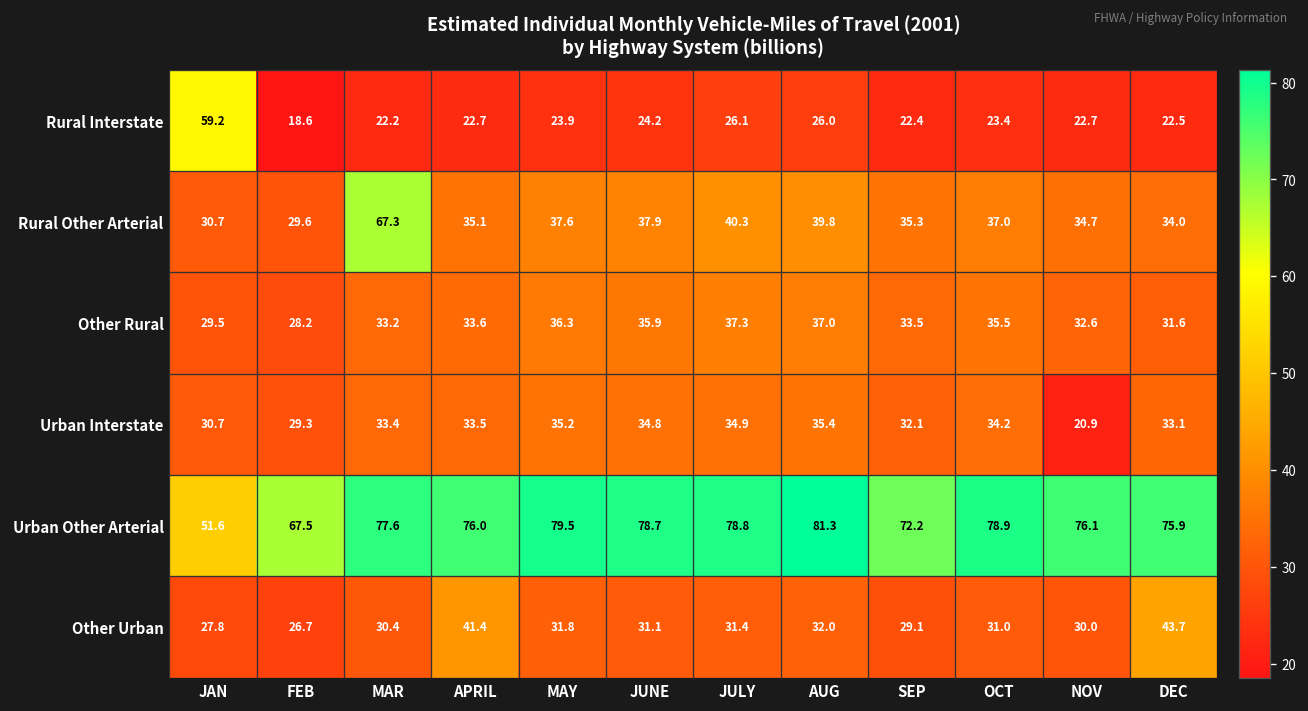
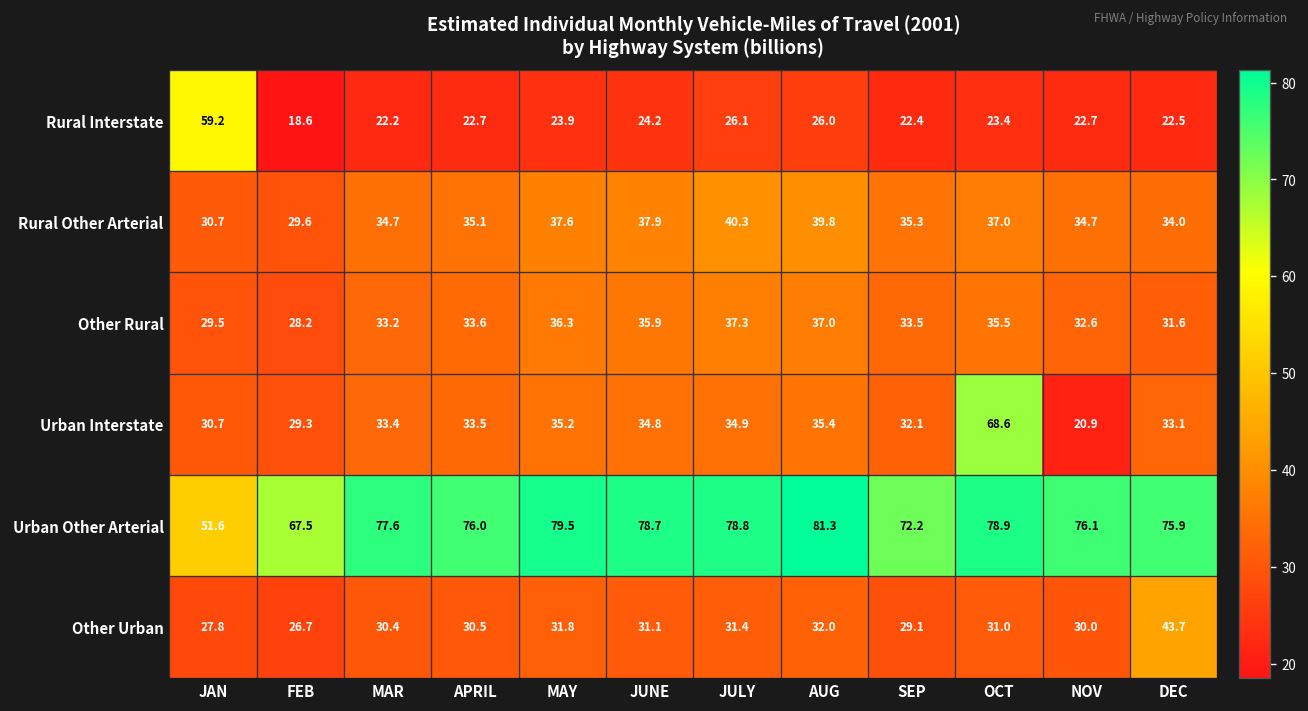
  {
    "Rural Interstate": {
      "JAN": 59.2,
      "FEB": 18.6,
      "MAR": 22.2,
      "APRIL": 22.7,
      "MAY": 23.9,
      "JUNE": 24.2,
      "JULY": 26.1,
      "AUG": 26.0,
      "SEP": 22.4,
      "OCT": 23.4,
      "NOV": 22.7,
      "DEC": 22.5
    },
    "Rural Other Arterial": {
      "JAN": 30.7,
      "FEB": 29.6,
-     "MAR": 67.3,
+     "MAR": 34.7,
      "APRIL": 35.1,
      "MAY": 37.6,
      "JUNE": 37.9,
      "JULY": 40.3,
      "AUG": 39.8,
      "SEP": 35.3,
      "OCT": 37.0,
      "NOV": 34.7,
      "DEC": 34.0
    },
    "Other Rural": {
      "JAN": 29.5,
      "FEB": 28.2,
      "MAR": 33.2,
      "APRIL": 33.6,
      "MAY": 36.3,
      "JUNE": 35.9,
      "JULY": 37.3,
      "AUG": 37.0,
      "SEP": 33.5,
      "OCT": 35.5,
      "NOV": 32.6,
      "DEC": 31.6
    },
    "Urban Interstate": {
      "JAN": 30.7,
      "FEB": 29.3,
      "MAR": 33.4,
      "APRIL": 33.5,
      "MAY": 35.2,
      "JUNE": 34.8,
      "JULY": 34.9,
      "AUG": 35.4,
      "SEP": 32.1,
-     "OCT": 34.2,
+     "OCT": 68.6,
      "NOV": 20.9,
      "DEC": 33.1
    },
    "Urban Other Arterial": {
      "JAN": 51.6,
      "FEB": 67.5,
      "MAR": 77.6,
      "APRIL": 76.0,
      "MAY": 79.5,
      "JUNE": 78.7,
      "JULY": 78.8,
      "AUG": 81.3,
      "SEP": 72.2,
      "OCT": 78.9,
      "NOV": 76.1,
      "DEC": 75.9
    },
    "Other Urban": {
      "JAN": 27.8,
      "FEB": 26.7,
      "MAR": 30.4,
-     "APRIL": 41.4,
+     "APRIL": 30.5,
      "MAY": 31.8,
      "JUNE": 31.1,
      "JULY": 31.4,
      "AUG": 32.0,
      "SEP": 29.1,
      "OCT": 31.0,
      "NOV": 30.0,
      "DEC": 43.7
    }
  }
